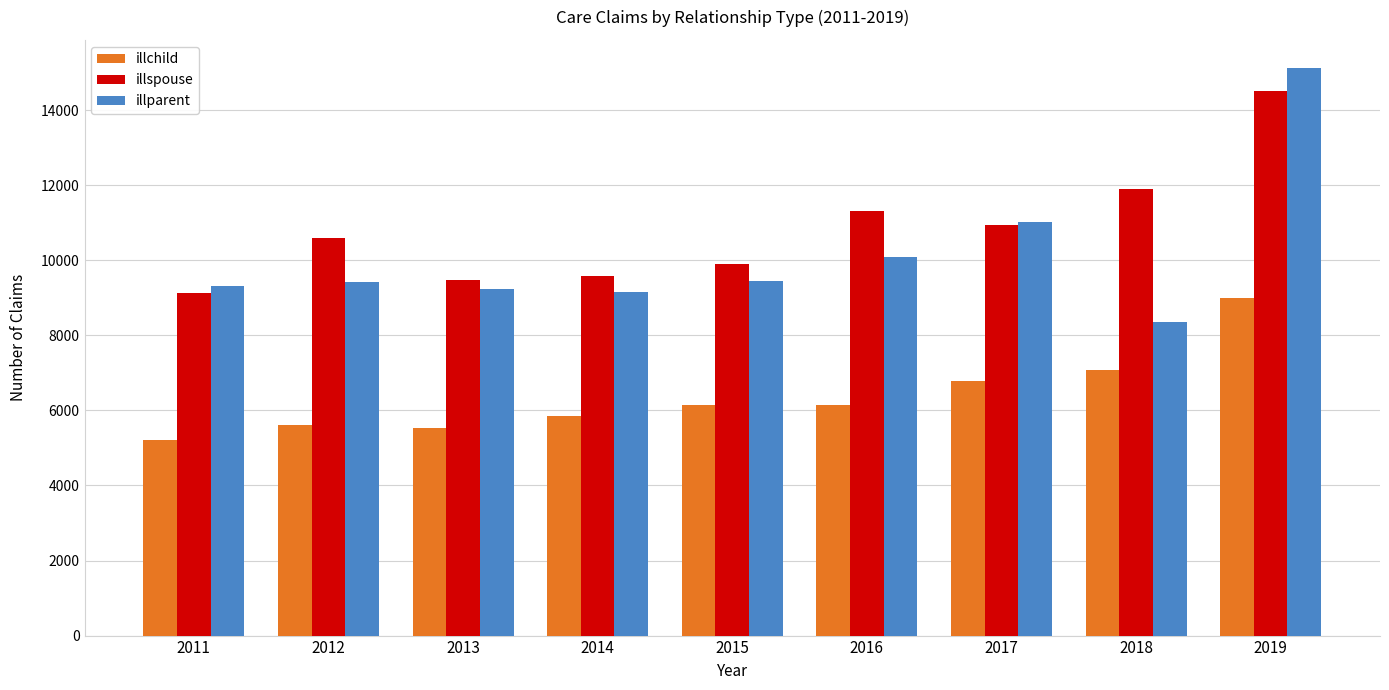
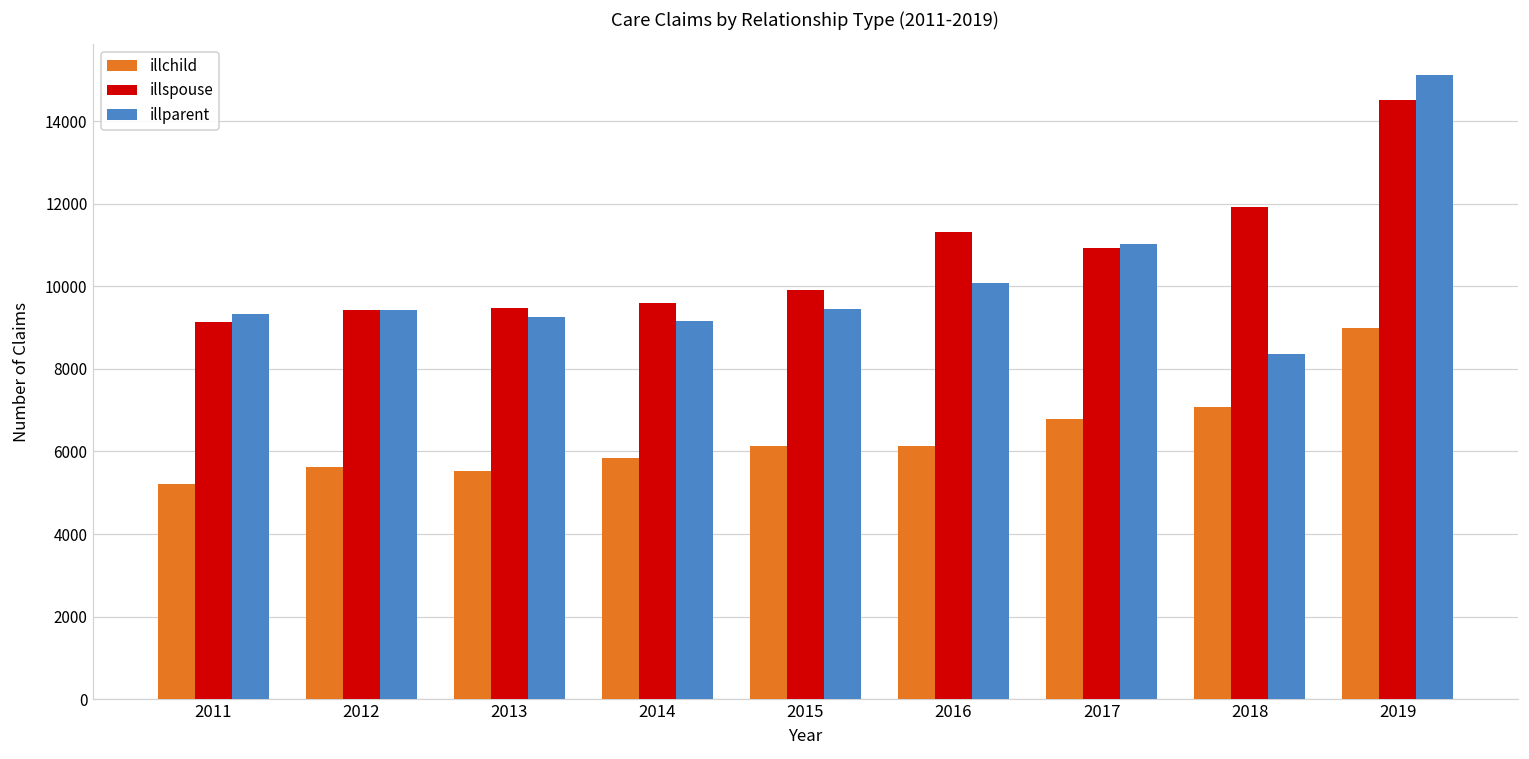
  {
    "illchild": {
      "2011": 5200,
      "2012": 5600,
      "2013": 5500,
      "2014": 5800,
      "2015": 6100,
      "2016": 6100,
      "2017": 6800,
      "2018": 7100,
      "2019": 9000
    },
    "illspouse": {
      "2011": 9100,
-     "2012": 10600,
+     "2012": 9400,
      "2013": 9500,
      "2014": 9600,
      "2015": 9900,
      "2016": 11300,
      "2017": 10900,
      "2018": 11900,
      "2019": 14500
    },
    "illparent": {
      "2011": 9300,
      "2012": 9400,
      "2013": 9200,
      "2014": 9100,
      "2015": 9500,
      "2016": 10100,
      "2017": 11000,
      "2018": 8400,
      "2019": 15100
    }
  }
